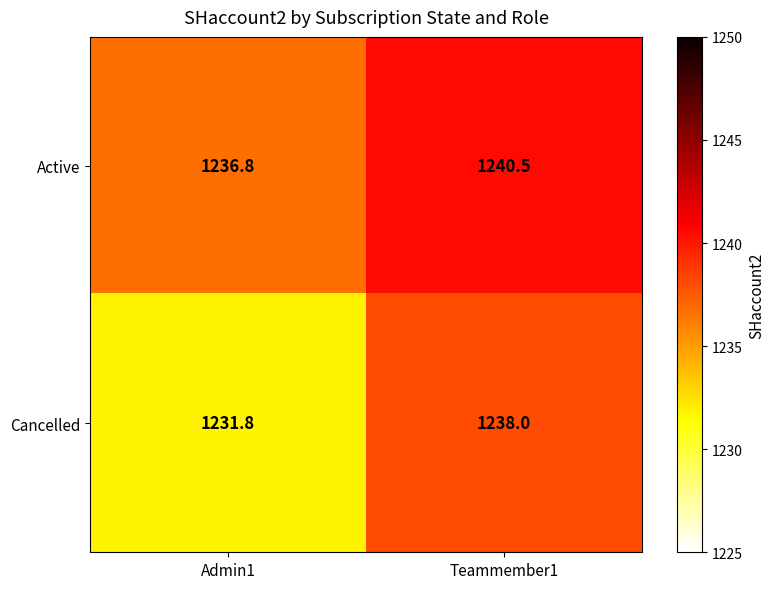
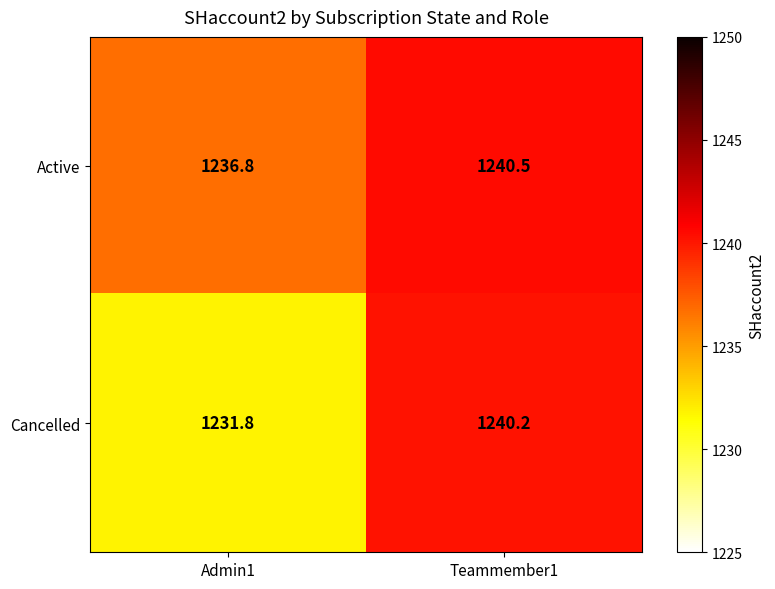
  {
    "Active": {
      "Admin1": 1236.8,
      "Teammember1": 1240.5
    },
    "Cancelled": {
      "Admin1": 1231.8,
-     "Teammember1": 1238.0
+     "Teammember1": 1240.2
    }
  }
